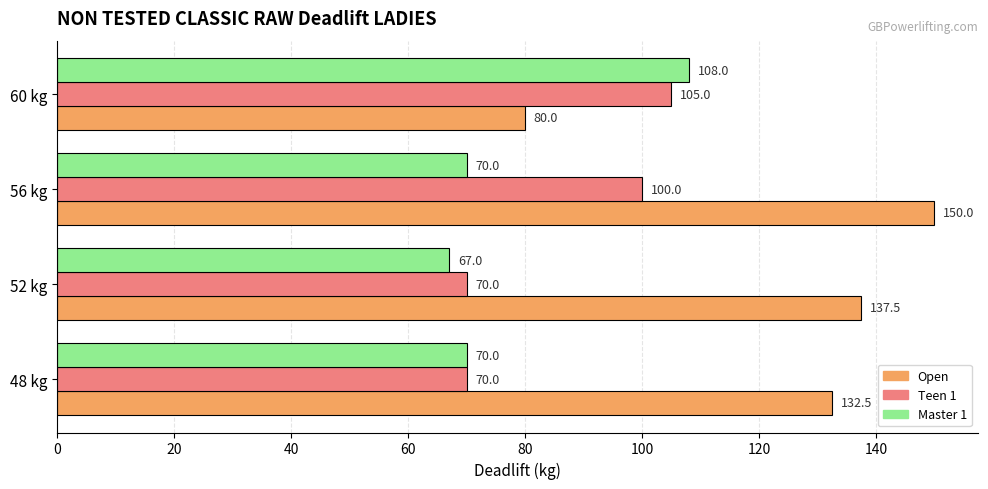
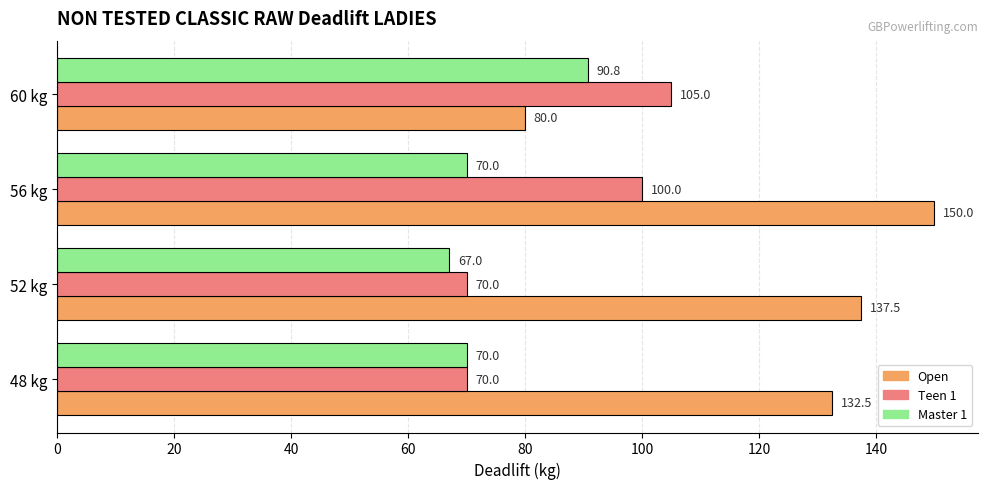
  {
    "Master 1": {
-     "60 kg": 108.0,
+     "60 kg": 90.8,
      "56 kg": 70.0,
      "52 kg": 67.0,
      "48 kg": 70.0
    }
  }
